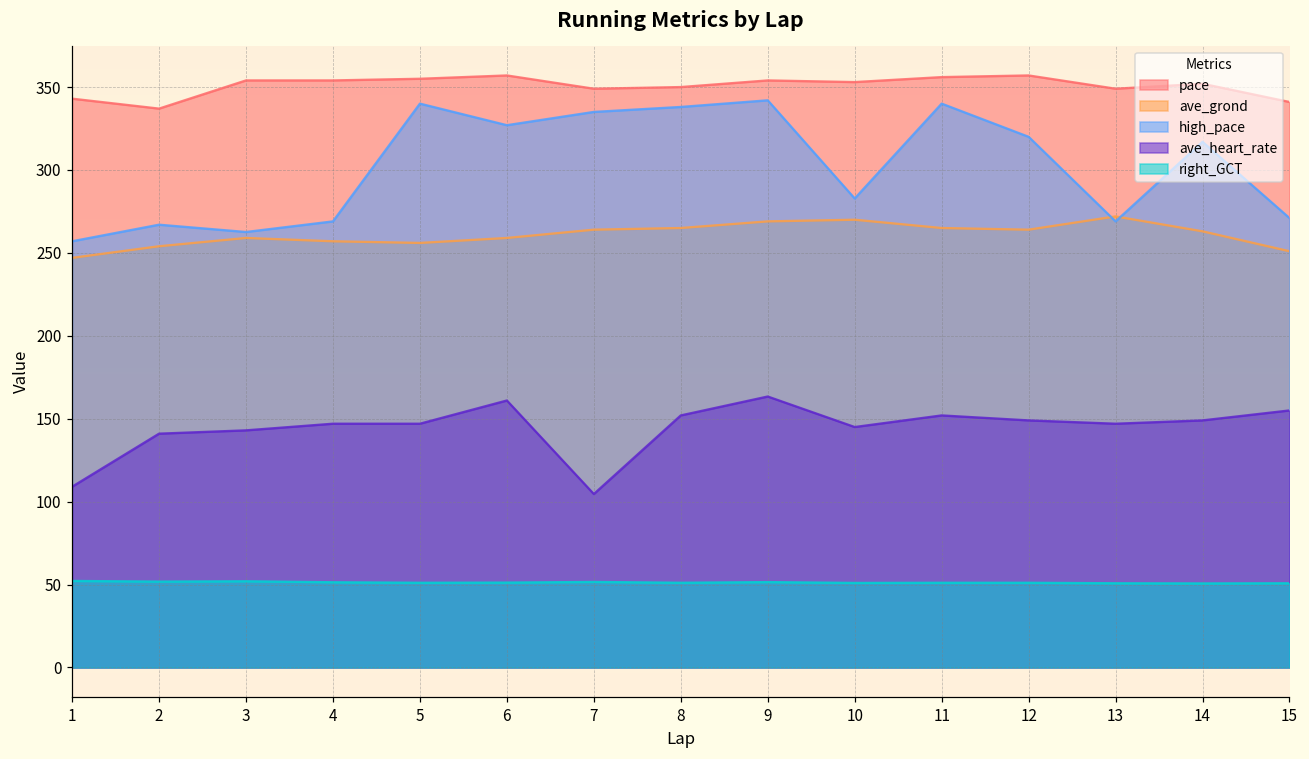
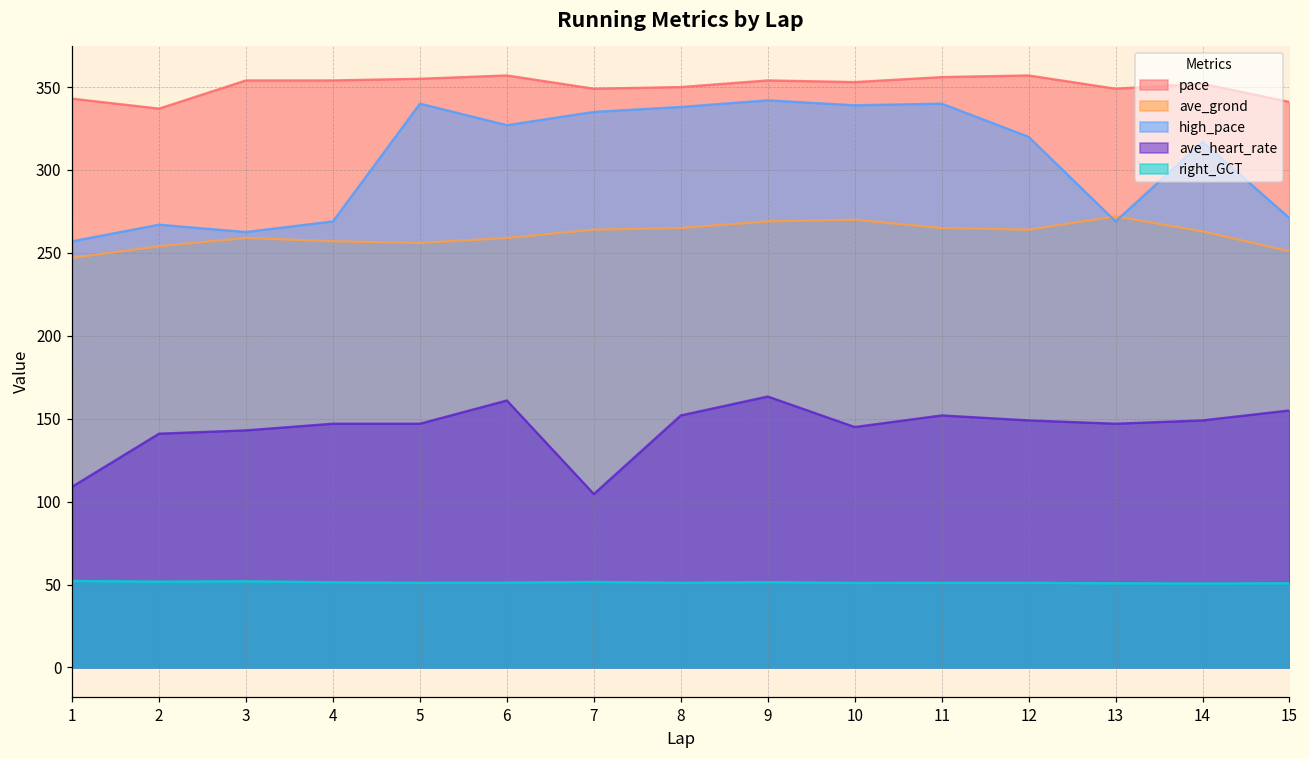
  {
    "high_pace": {
      "1": 257,
      "2": 267,
      "3": 263,
      "4": 269,
      "5": 340,
      "6": 327,
      "7": 335,
      "8": 338,
      "9": 342,
-     "10": 283,
+     "10": 339,
      "11": 340,
      "12": 320,
      "13": 269,
      "15": 271
    },
    "ave_heart_rate": {
      "1": 109,
      "2": 141,
      "3": 143,
      "4": 147,
      "5": 147,
      "6": 161,
      "7": 105,
      "8": 152,
      "9": 163,
      "10": 145,
      "11": 152,
      "12": 149,
      "13": 147,
      "14": 149,
      "15": 155
    },
    "right_GCT": {
      "1": 52,
      "2": 52,
      "3": 52,
      "4": 51,
      "5": 51,
      "6": 51,
      "7": 52,
      "8": 51,
      "9": 52,
      "10": 51,
      "11": 51,
      "12": 51,
      "13": 51,
      "14": 51,
      "15": 51
    }
  }
